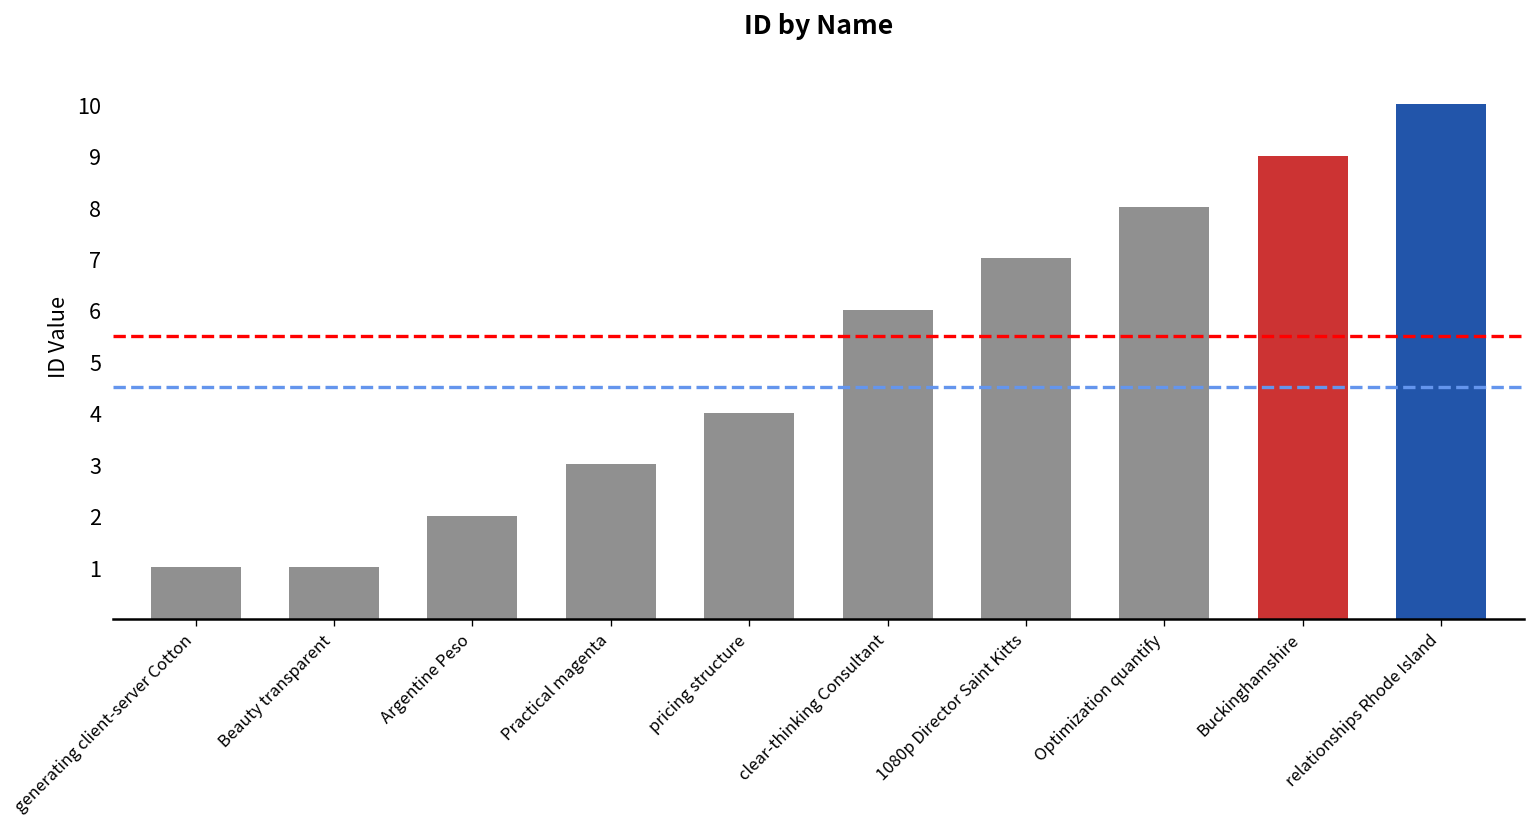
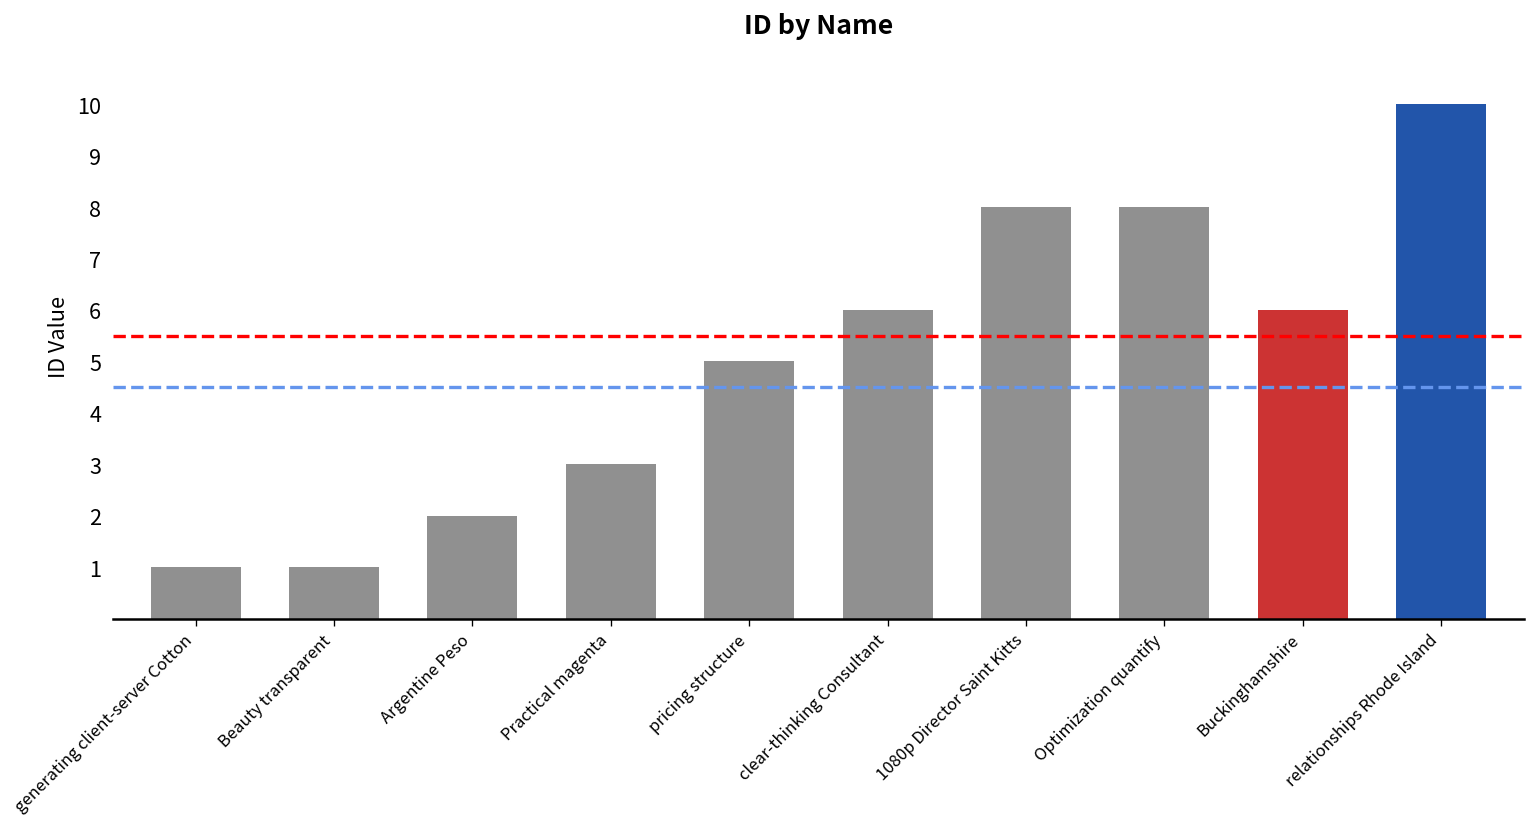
  {
    "generating client-server Cotton": 1,
    "Beauty transparent": 1,
    "Argentine Peso": 2,
    "Practical magenta": 3,
-   "pricing structure": 4,
+   "pricing structure": 5,
    "clear-thinking Consultant": 6,
-   "1080p Director Saint Kitts": 7,
+   "1080p Director Saint Kitts": 8,
    "Optimization quantify": 8,
-   "Buckinghamshire": 9,
+   "Buckinghamshire": 6,
    "relationships Rhode Island": 10
  }
